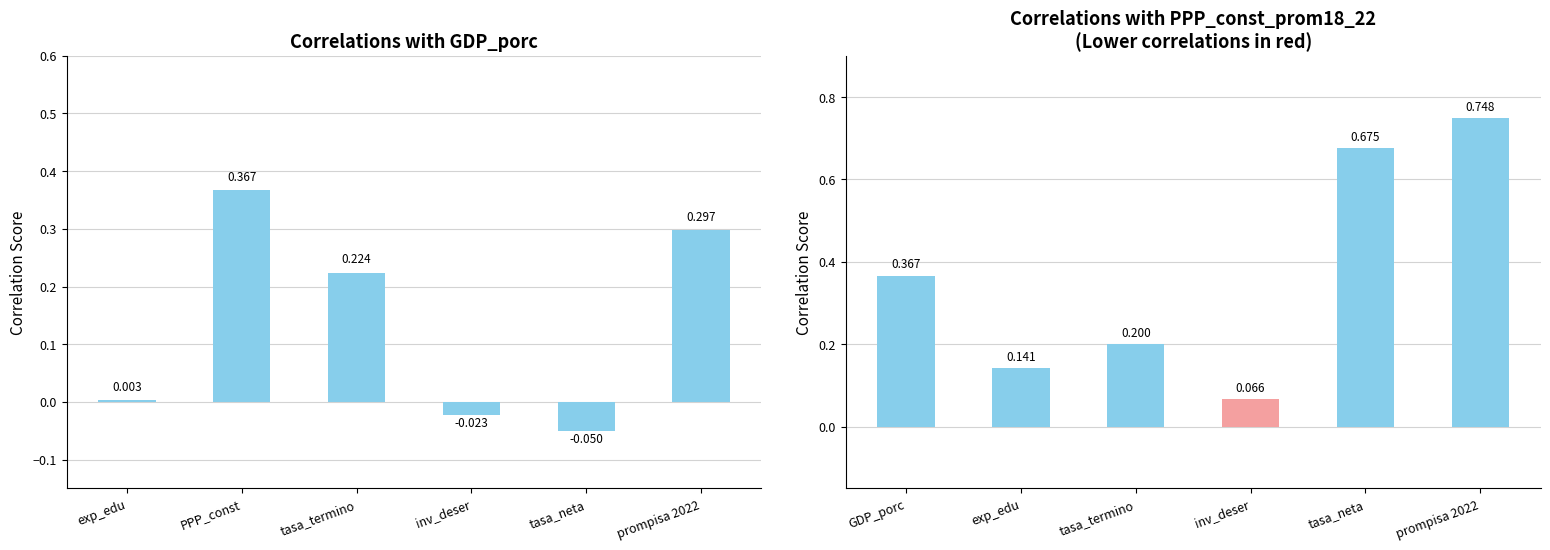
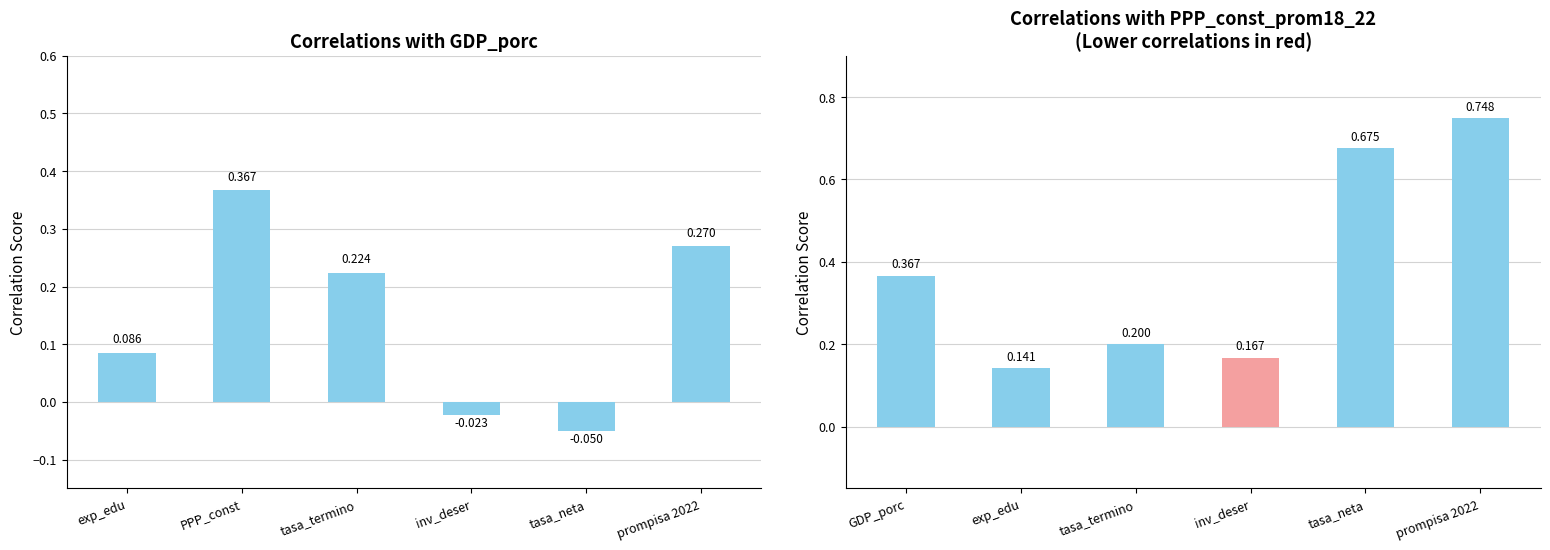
  {
    "Correlations with GDP_porc": {
-     "exp_edu": 0.003,
+     "exp_edu": 0.086,
      "PPP_const": 0.367,
      "tasa_termino": 0.224,
      "inv_deser": -0.023,
      "tasa_neta": -0.050,
-     "prompisa 2022": 0.297
+     "prompisa 2022": 0.270
    },
    "Correlations with PPP_const_prom18_22 (Lower correlations in red)": {
      "GDP_porc": 0.367,
      "exp_edu": 0.141,
      "tasa_termino": 0.200,
-     "inv_deser": 0.066,
+     "inv_deser": 0.167,
      "tasa_neta": 0.675,
      "prompisa 2022": 0.748
    }
  }
